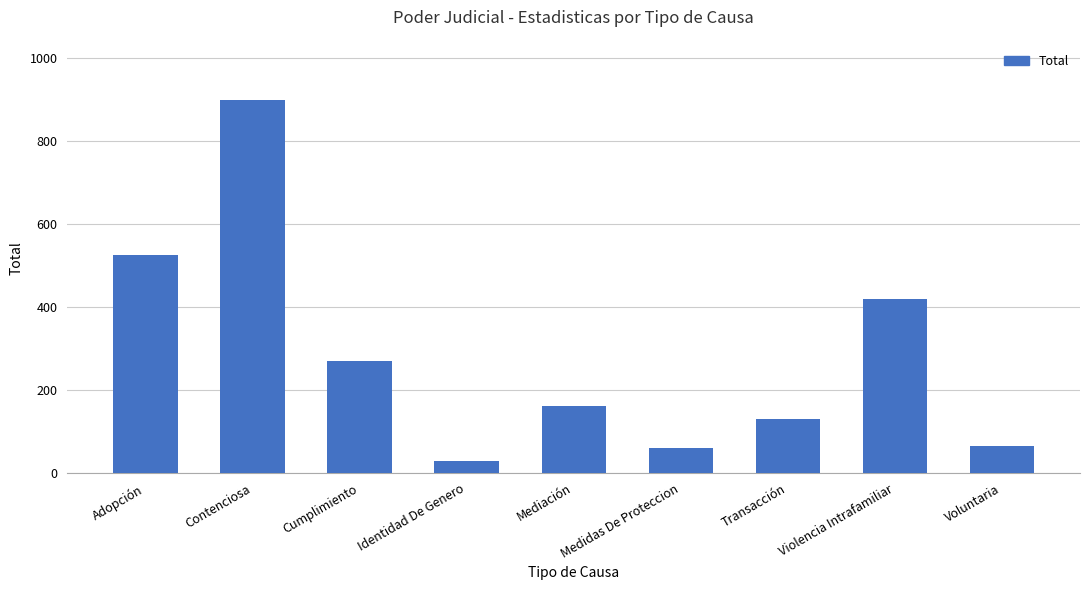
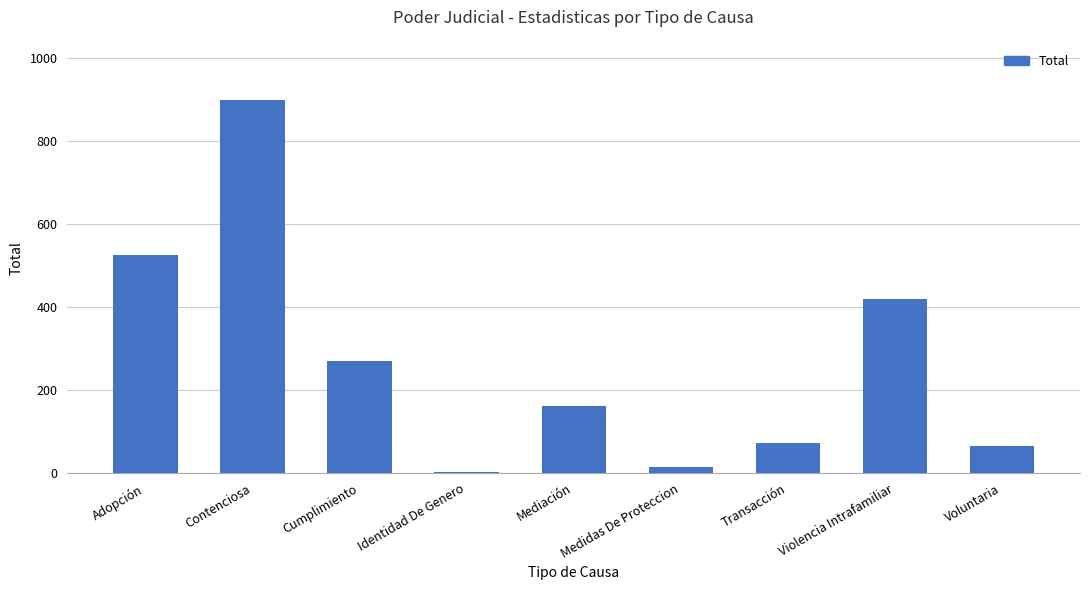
  {
    "Adopción": 520,
    "Contenciosa": 900,
    "Cumplimiento": 270,
-   "Identidad De Genero": 30,
+   "Identidad De Genero": 0,
    "Mediación": 160,
-   "Medidas De Proteccion": 60,
-   "Transacción": 130,
+   "Medidas De Proteccion": 10,
+   "Transacción": 70,
    "Violencia Intrafamiliar": 420,
    "Voluntaria": 60
  }
